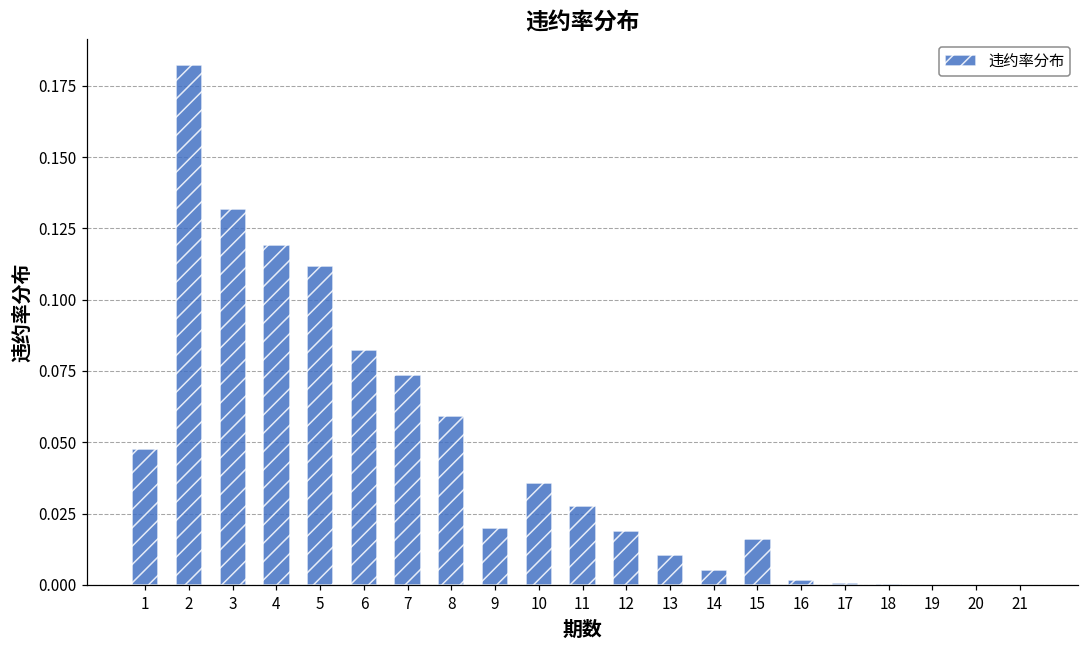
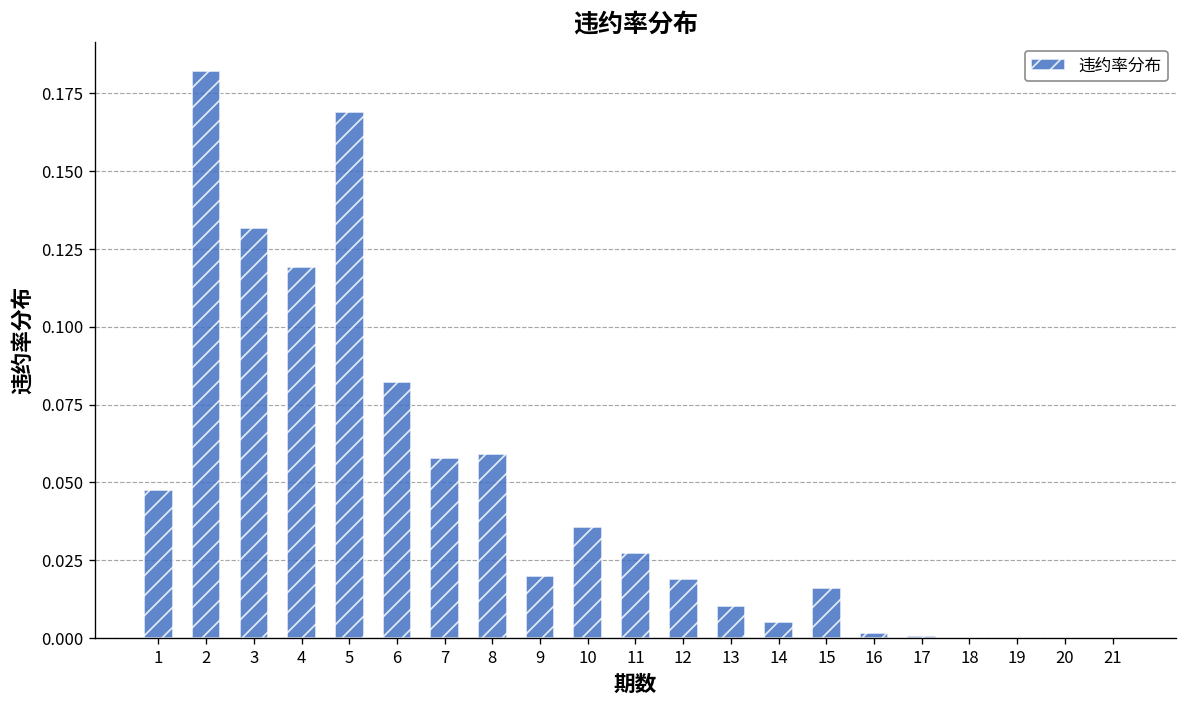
  {
    "1": 0.047,
    "2": 0.182,
    "3": 0.132,
    "4": 0.119,
-   "5": 0.112,
+   "5": 0.169,
    "6": 0.082,
-   "7": 0.074,
+   "7": 0.058,
    "8": 0.059,
    "9": 0.020,
    "10": 0.036,
    "11": 0.027,
    "12": 0.019,
    "13": 0.010,
    "14": 0.005,
    "15": 0.016,
    "16": 0.002,
    "20": 0.000,
    "21": 0.000
  }
